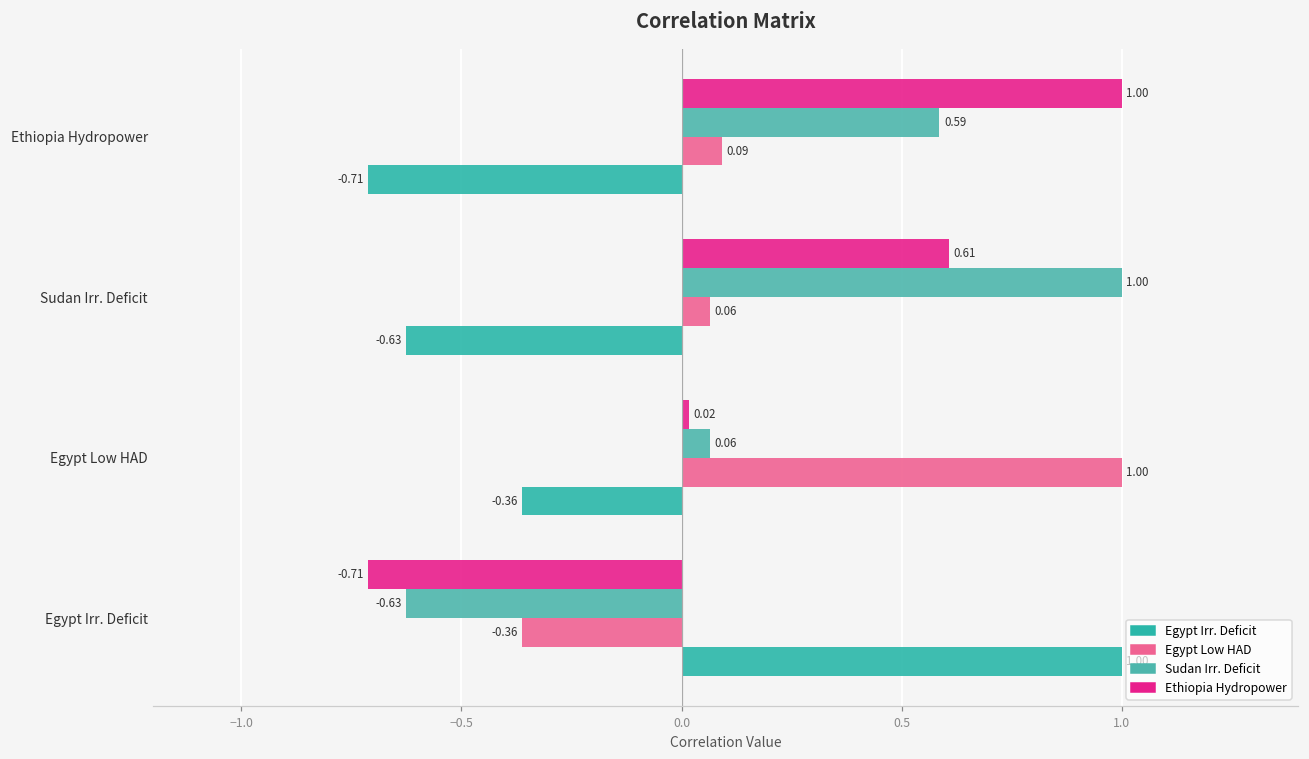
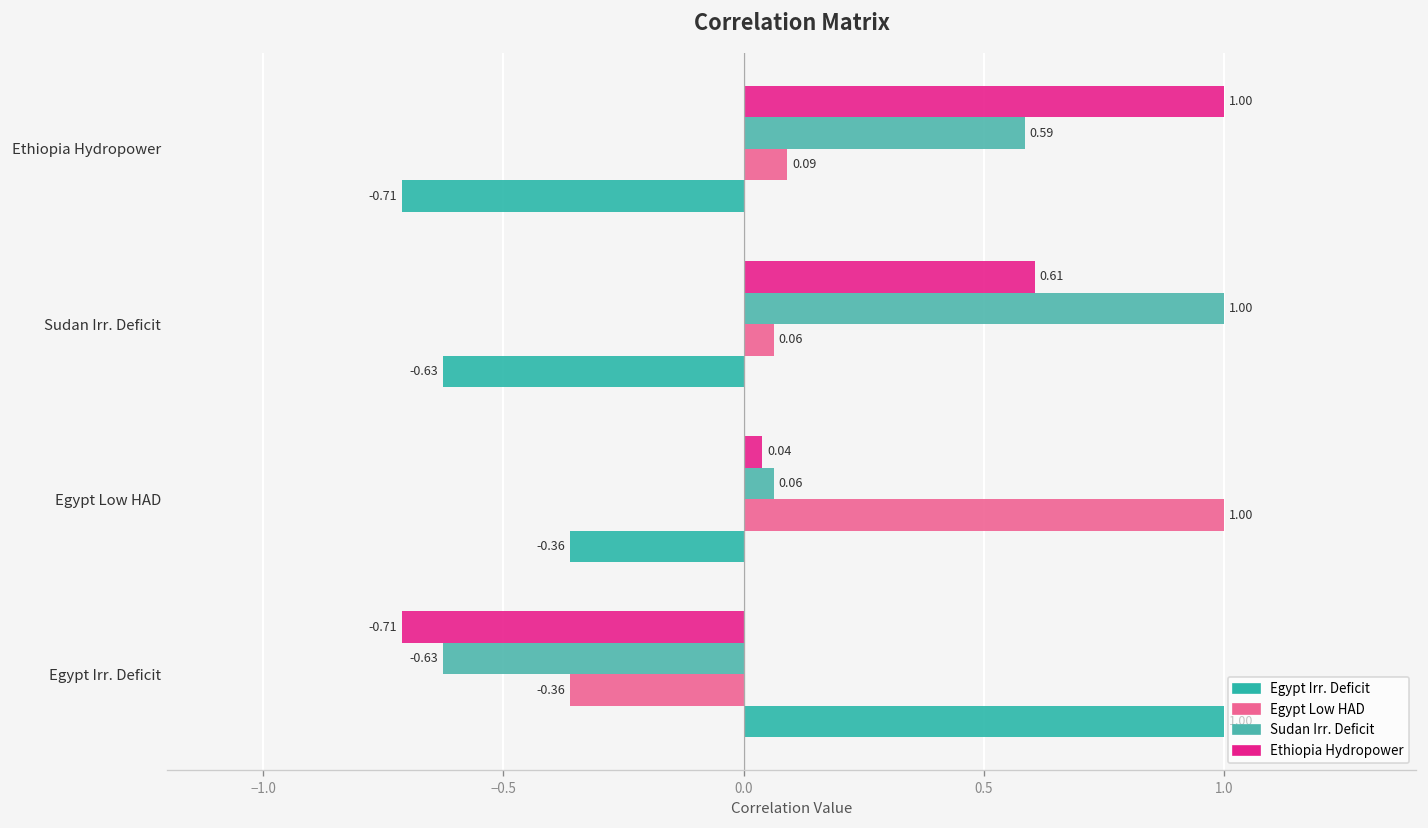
  {
    "Egypt Low HAD": {
      "Ethiopia Hydropower": 0.09,
      "Sudan Irr. Deficit": 0.06,
      "Egypt Low HAD": 1.00,
      "Egypt Irr. Deficit": -0.36
    },
    "Ethiopia Hydropower": {
      "Ethiopia Hydropower": 1.00,
      "Sudan Irr. Deficit": 0.61,
-     "Egypt Low HAD": 0.02,
+     "Egypt Low HAD": 0.04,
      "Egypt Irr. Deficit": -0.71
    }
  }
